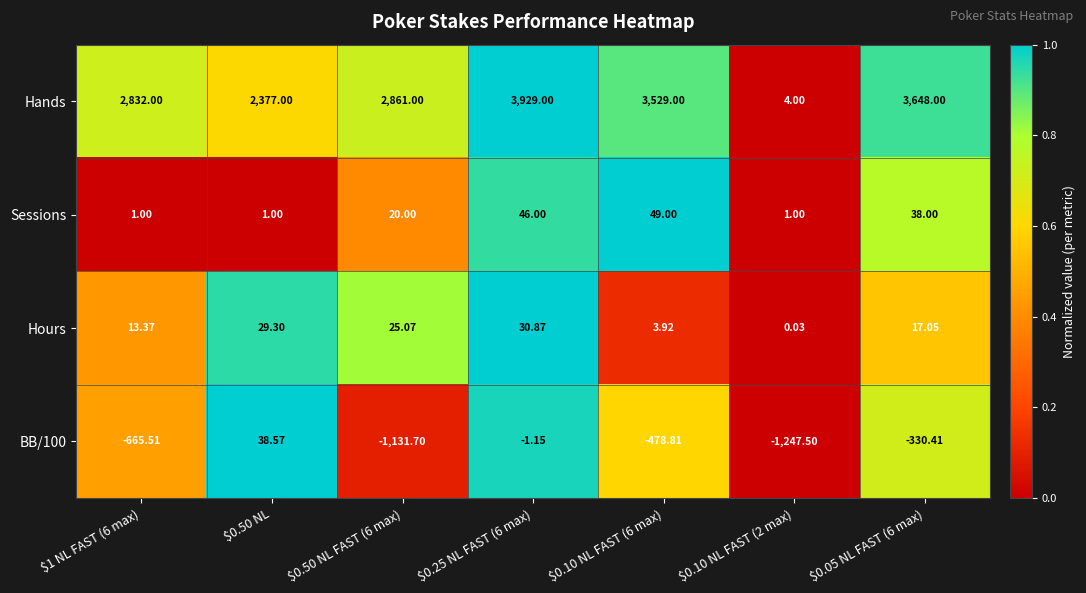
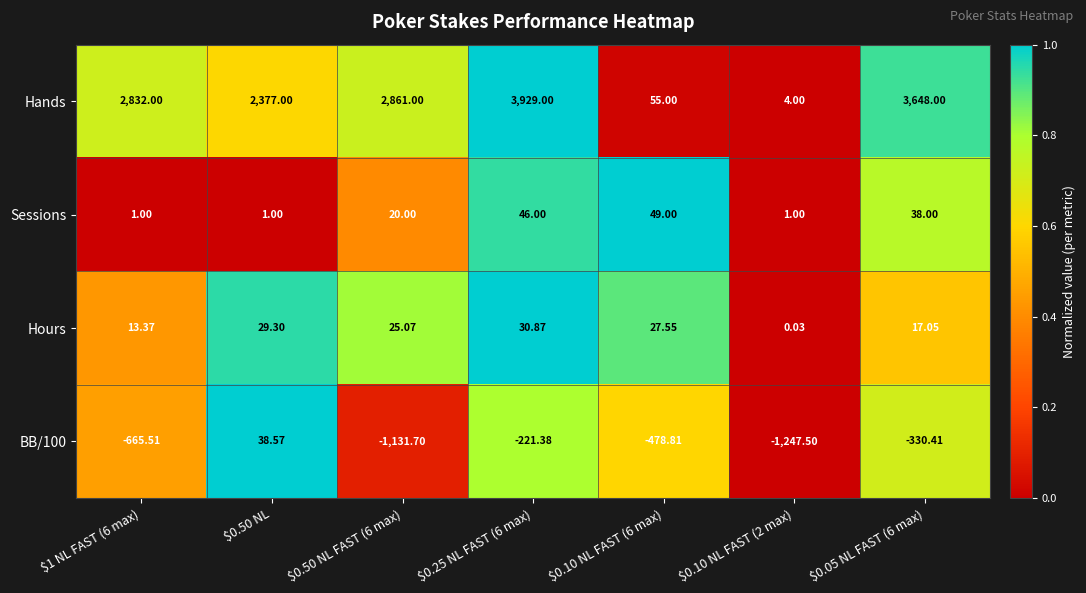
  {
    "Hands": {
      "$1 NL FAST (6 max)": "2,832.00",
      "$0.50 NL": "2,377.00",
      "$0.50 NL FAST (6 max)": "2,861.00",
      "$0.25 NL FAST (6 max)": "3,929.00",
-     "$0.10 NL FAST (6 max)": "3,529.00",
+     "$0.10 NL FAST (6 max)": "55.00",
      "$0.10 NL FAST (2 max)": "4.00",
      "$0.05 NL FAST (6 max)": "3,648.00"
    },
    "Sessions": {
      "$1 NL FAST (6 max)": "1.00",
      "$0.50 NL": "1.00",
      "$0.50 NL FAST (6 max)": "20.00",
      "$0.25 NL FAST (6 max)": "46.00",
      "$0.10 NL FAST (6 max)": "49.00",
      "$0.10 NL FAST (2 max)": "1.00",
      "$0.05 NL FAST (6 max)": "38.00"
    },
    "Hours": {
      "$1 NL FAST (6 max)": "13.37",
      "$0.50 NL": "29.30",
      "$0.50 NL FAST (6 max)": "25.07",
      "$0.25 NL FAST (6 max)": "30.87",
-     "$0.10 NL FAST (6 max)": "3.92",
+     "$0.10 NL FAST (6 max)": "27.55",
      "$0.10 NL FAST (2 max)": "0.03",
      "$0.05 NL FAST (6 max)": "17.05"
    },
    "BB/100": {
      "$1 NL FAST (6 max)": "-665.51",
      "$0.50 NL": "38.57",
      "$0.50 NL FAST (6 max)": "-1,131.70",
-     "$0.25 NL FAST (6 max)": "-1.15",
+     "$0.25 NL FAST (6 max)": "-221.38",
      "$0.10 NL FAST (6 max)": "-478.81",
      "$0.10 NL FAST (2 max)": "-1,247.50",
      "$0.05 NL FAST (6 max)": "-330.41"
    }
  }
